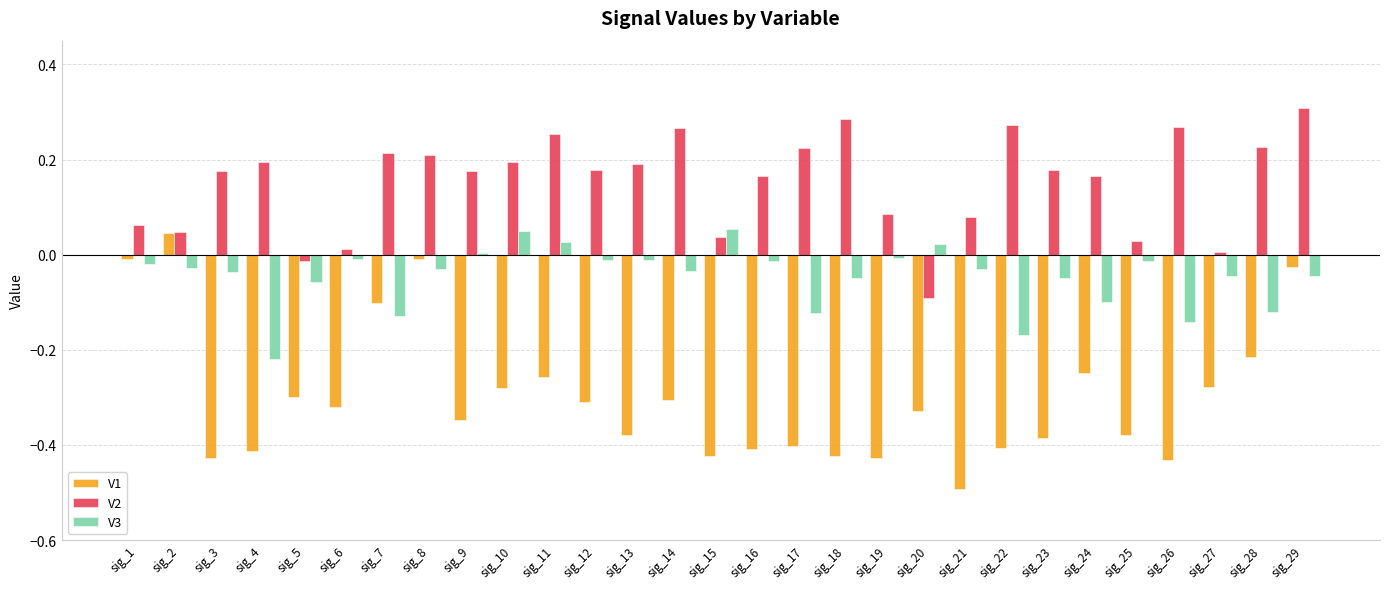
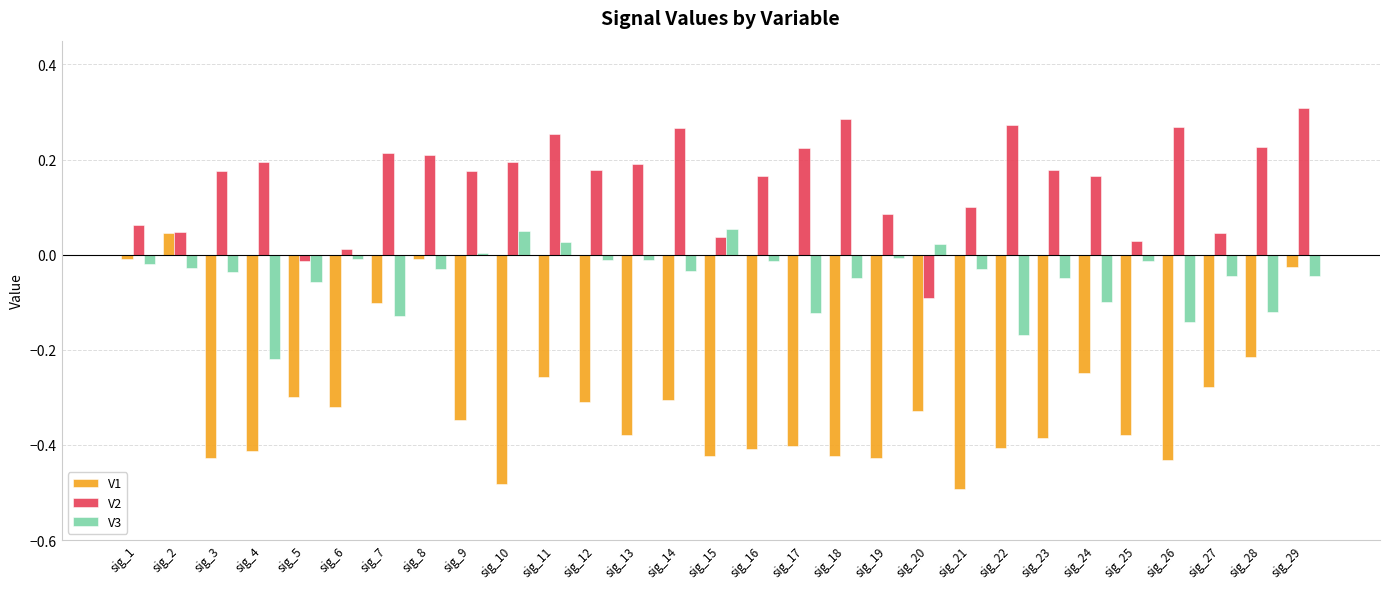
  {
    "V1": {
      "sig_1": -0.01,
      "sig_2": 0.05,
      "sig_3": -0.43,
      "sig_4": -0.41,
      "sig_5": -0.30,
      "sig_6": -0.32,
      "sig_7": -0.10,
      "sig_8": -0.01,
      "sig_9": -0.35,
-     "sig_10": -0.28,
+     "sig_10": -0.48,
      "sig_11": -0.26,
      "sig_12": -0.31,
      "sig_13": -0.38,
      "sig_14": -0.31,
      "sig_15": -0.42,
      "sig_16": -0.41,
      "sig_17": -0.40,
      "sig_18": -0.42,
      "sig_19": -0.43,
      "sig_20": -0.33,
      "sig_21": -0.49,
      "sig_22": -0.41,
      "sig_23": -0.39,
      "sig_24": -0.25,
      "sig_25": -0.38,
      "sig_26": -0.43,
      "sig_27": -0.28,
      "sig_28": -0.21,
      "sig_29": -0.03
    },
    "V2": {
      "sig_1": 0.06,
      "sig_2": 0.05,
      "sig_3": 0.18,
      "sig_4": 0.20,
      "sig_5": -0.01,
      "sig_6": 0.01,
      "sig_7": 0.21,
      "sig_8": 0.21,
      "sig_9": 0.18,
      "sig_10": 0.20,
      "sig_11": 0.25,
      "sig_12": 0.18,
      "sig_13": 0.19,
      "sig_14": 0.27,
      "sig_15": 0.04,
      "sig_16": 0.16,
      "sig_17": 0.22,
      "sig_18": 0.29,
      "sig_19": 0.09,
      "sig_20": -0.09,
-     "sig_21": 0.08,
+     "sig_21": 0.10,
      "sig_22": 0.27,
      "sig_23": 0.18,
      "sig_24": 0.16,
      "sig_25": 0.03,
      "sig_26": 0.27,
-     "sig_27": 0.01,
+     "sig_27": 0.05,
      "sig_28": 0.23,
      "sig_29": 0.31
    },
    "V3": {
      "sig_1": -0.02,
      "sig_2": -0.03,
      "sig_3": -0.04,
      "sig_4": -0.22,
      "sig_5": -0.06,
      "sig_6": -0.01,
      "sig_7": -0.13,
      "sig_8": -0.03,
      "sig_10": 0.05,
      "sig_11": 0.03,
      "sig_12": -0.01,
      "sig_13": -0.01,
      "sig_14": -0.04,
      "sig_15": 0.05,
      "sig_16": -0.01,
      "sig_17": -0.12,
      "sig_18": -0.05,
      "sig_19": -0.01,
      "sig_20": 0.02,
      "sig_21": -0.03,
      "sig_22": -0.17,
      "sig_23": -0.05,
      "sig_24": -0.10,
      "sig_25": -0.01,
      "sig_26": -0.14,
      "sig_27": -0.05,
      "sig_28": -0.12,
      "sig_29": -0.04
    }
  }
